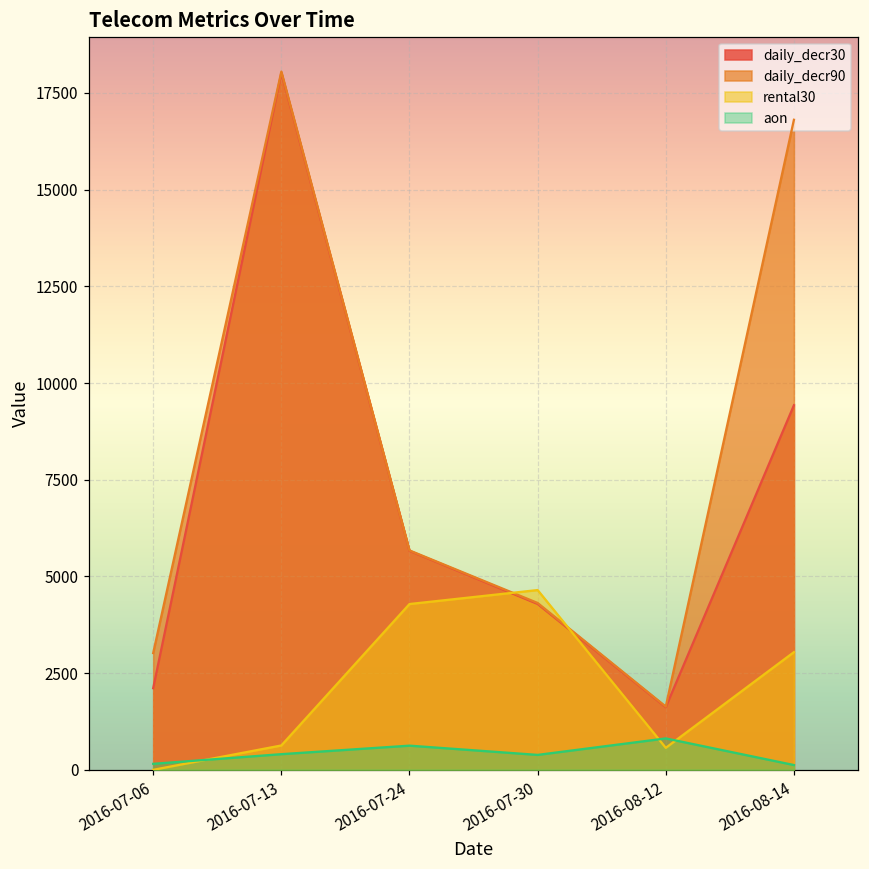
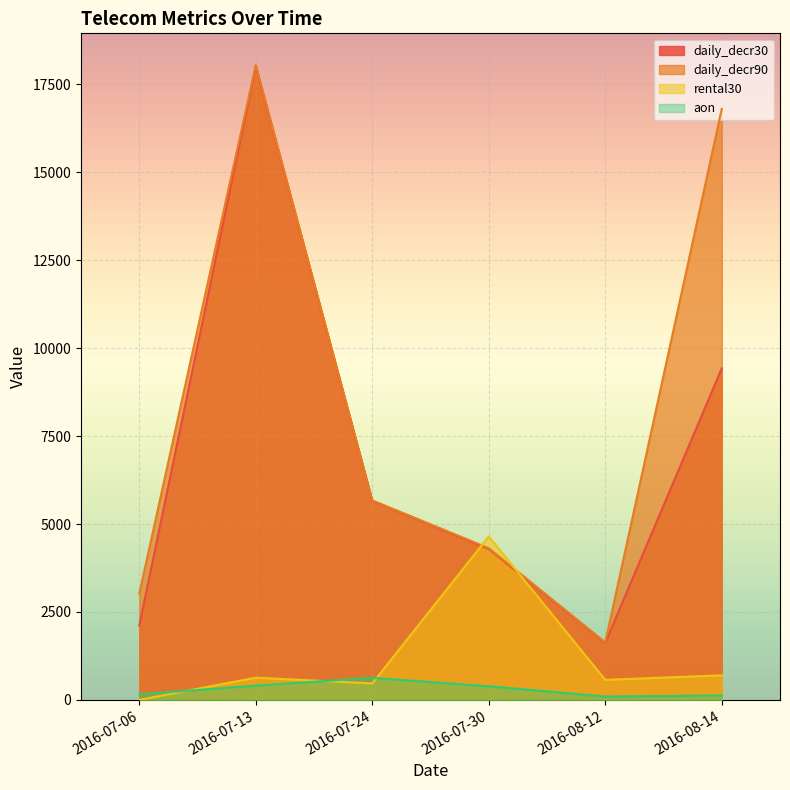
  {
    "rental30": {
      "2016-07-06": 0,
      "2016-07-13": 600,
-     "2016-07-24": 4300,
+     "2016-07-24": 500,
      "2016-07-30": 4600,
      "2016-08-12": 600,
-     "2016-08-14": 3000
+     "2016-08-14": 700
    },
    "aon": {
      "2016-07-06": 200,
      "2016-07-13": 400,
      "2016-07-24": 600,
      "2016-07-30": 400,
-     "2016-08-12": 800,
+     "2016-08-12": 100,
      "2016-08-14": 100
    }
  }
